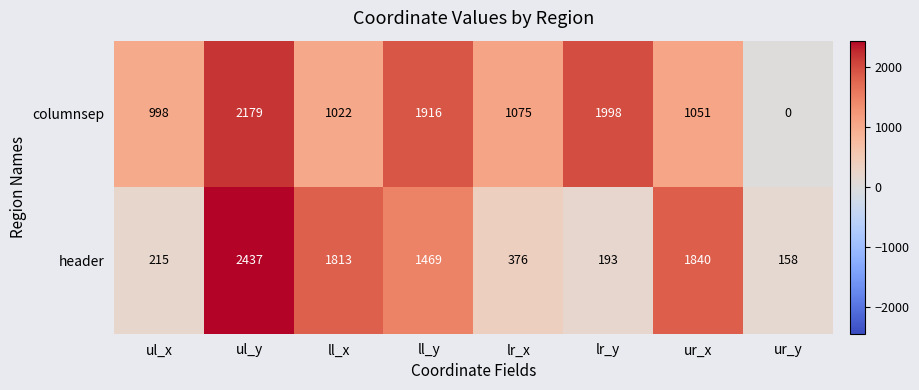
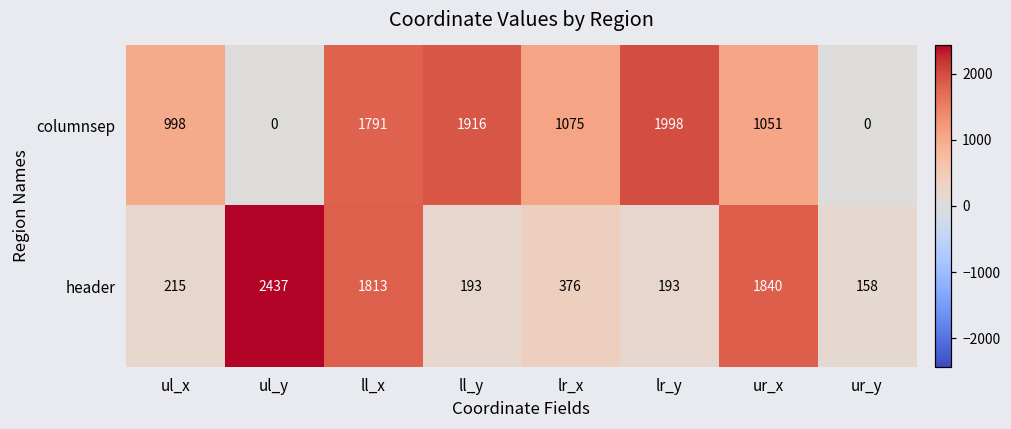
  {
    "columnsep": {
      "ul_x": 998,
-     "ul_y": 2179,
-     "ll_x": 1022,
+     "ul_y": 0,
+     "ll_x": 1791,
      "ll_y": 1916,
      "lr_x": 1075,
      "lr_y": 1998,
      "ur_x": 1051,
      "ur_y": 0
    },
    "header": {
      "ul_x": 215,
      "ul_y": 2437,
      "ll_x": 1813,
-     "ll_y": 1469,
+     "ll_y": 193,
      "lr_x": 376,
      "lr_y": 193,
      "ur_x": 1840,
      "ur_y": 158
    }
  }
